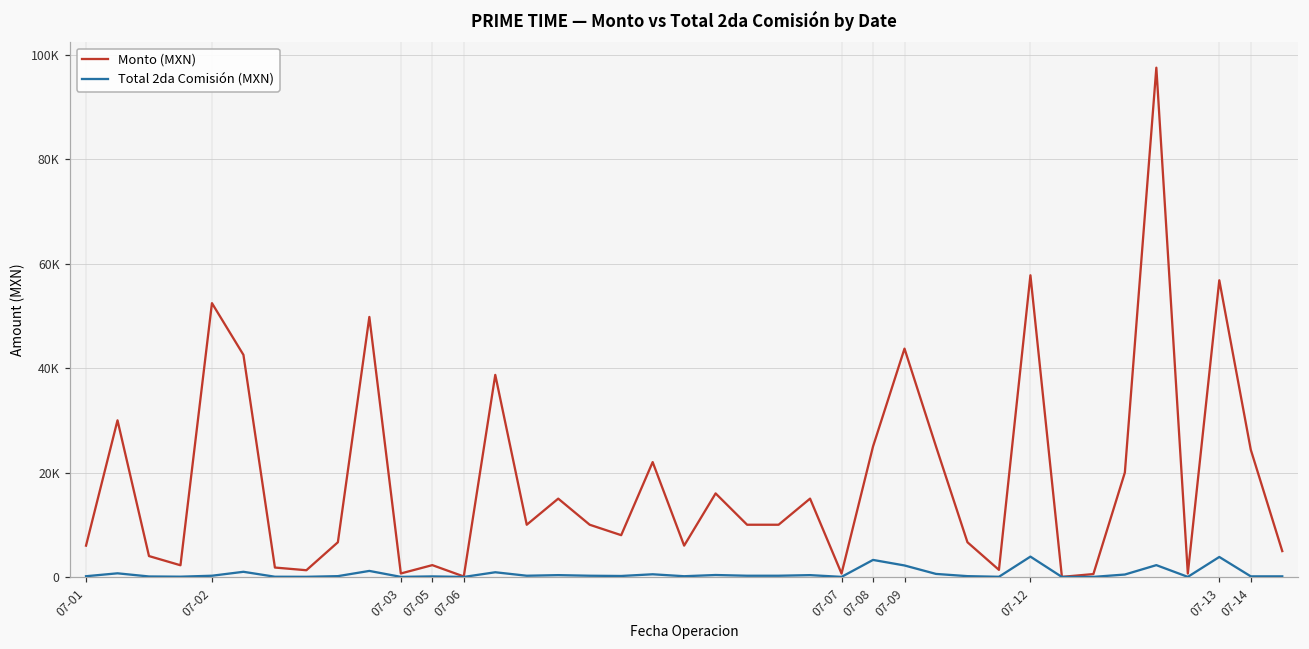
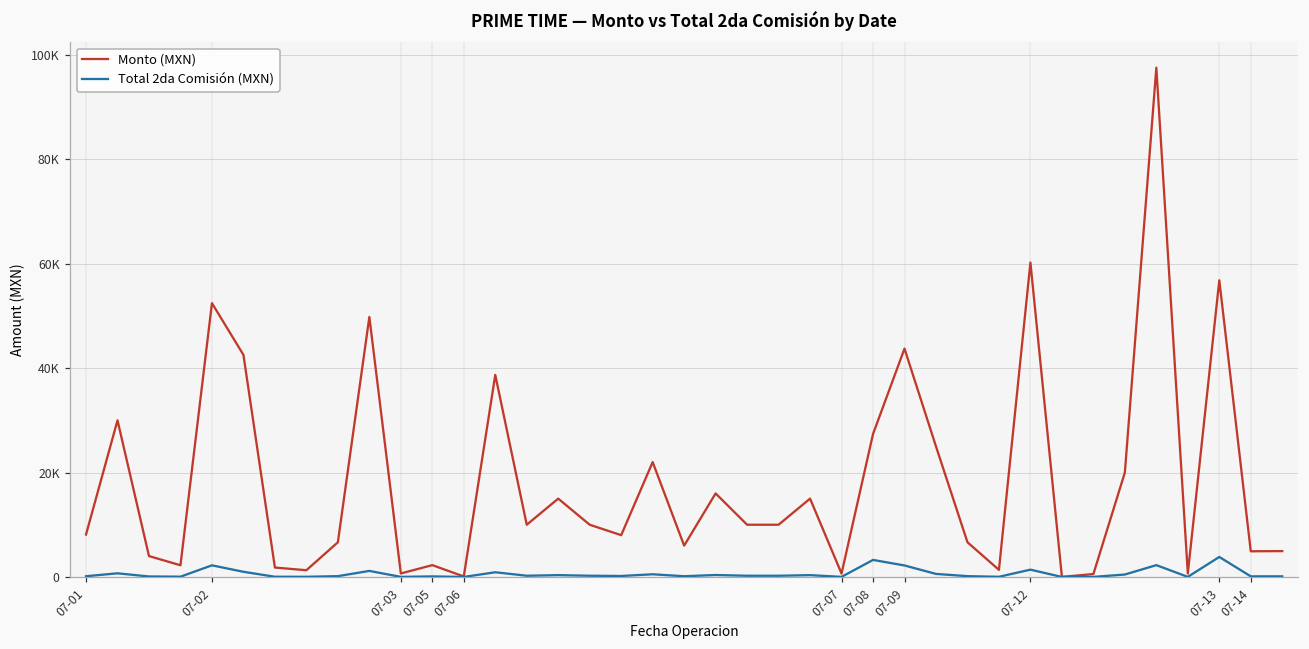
  {
    "Monto (MXN)": {
-     "07-01": 6000,
+     "07-01": 8000,
      "07-02": 52000,
      "07-03": 1000,
      "07-05": 2000,
      "07-07": 1000,
-     "07-08": 25000,
+     "07-08": 27000,
      "07-09": 44000,
-     "07-12": 58000,
+     "07-12": 60000,
      "07-13": 57000,
-     "07-14": 24000
+     "07-14": 5000
    },
    "Total 2da Comisión (MXN)": {
      "07-01": 0,
-     "07-02": 0,
+     "07-02": 2000,
      "07-03": 0,
      "07-05": 0,
      "07-07": 0,
      "07-08": 3000,
      "07-09": 2000,
-     "07-12": 4000,
+     "07-12": 1000,
      "07-13": 4000,
      "07-14": 0
    }
  }
